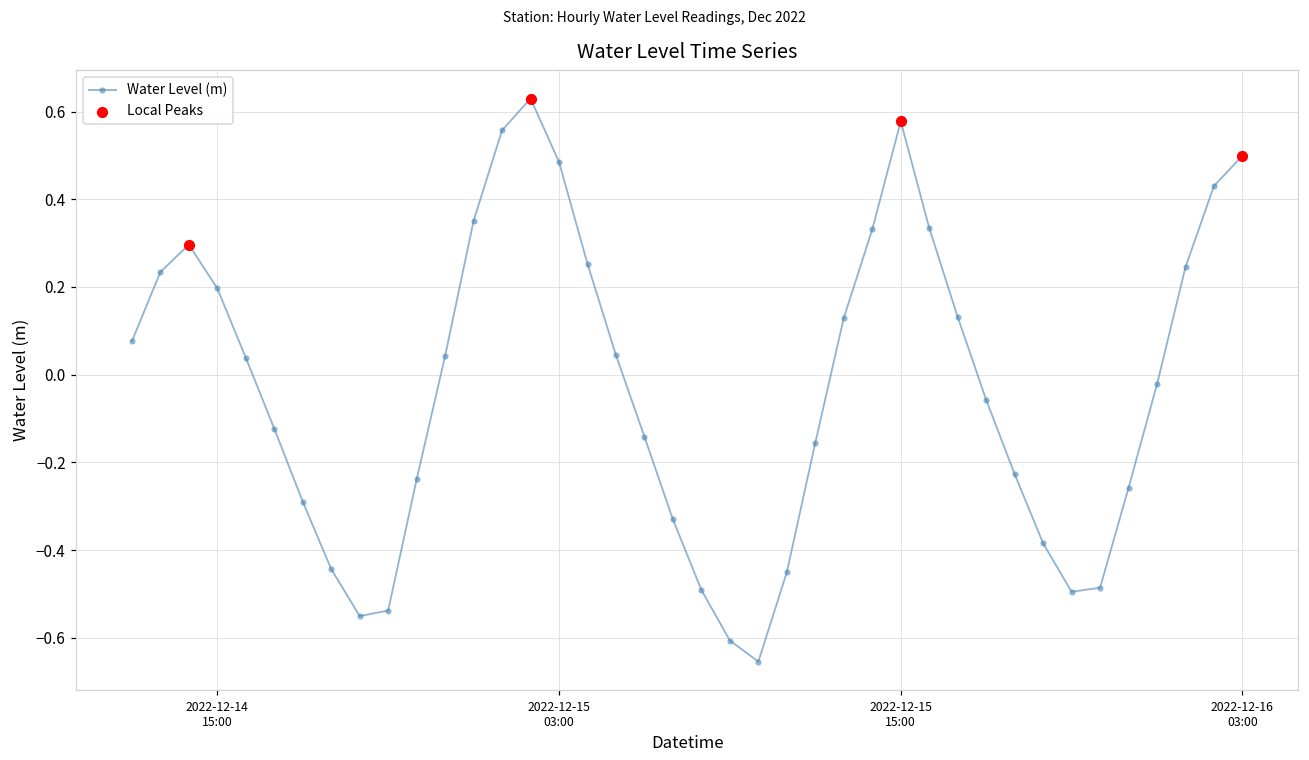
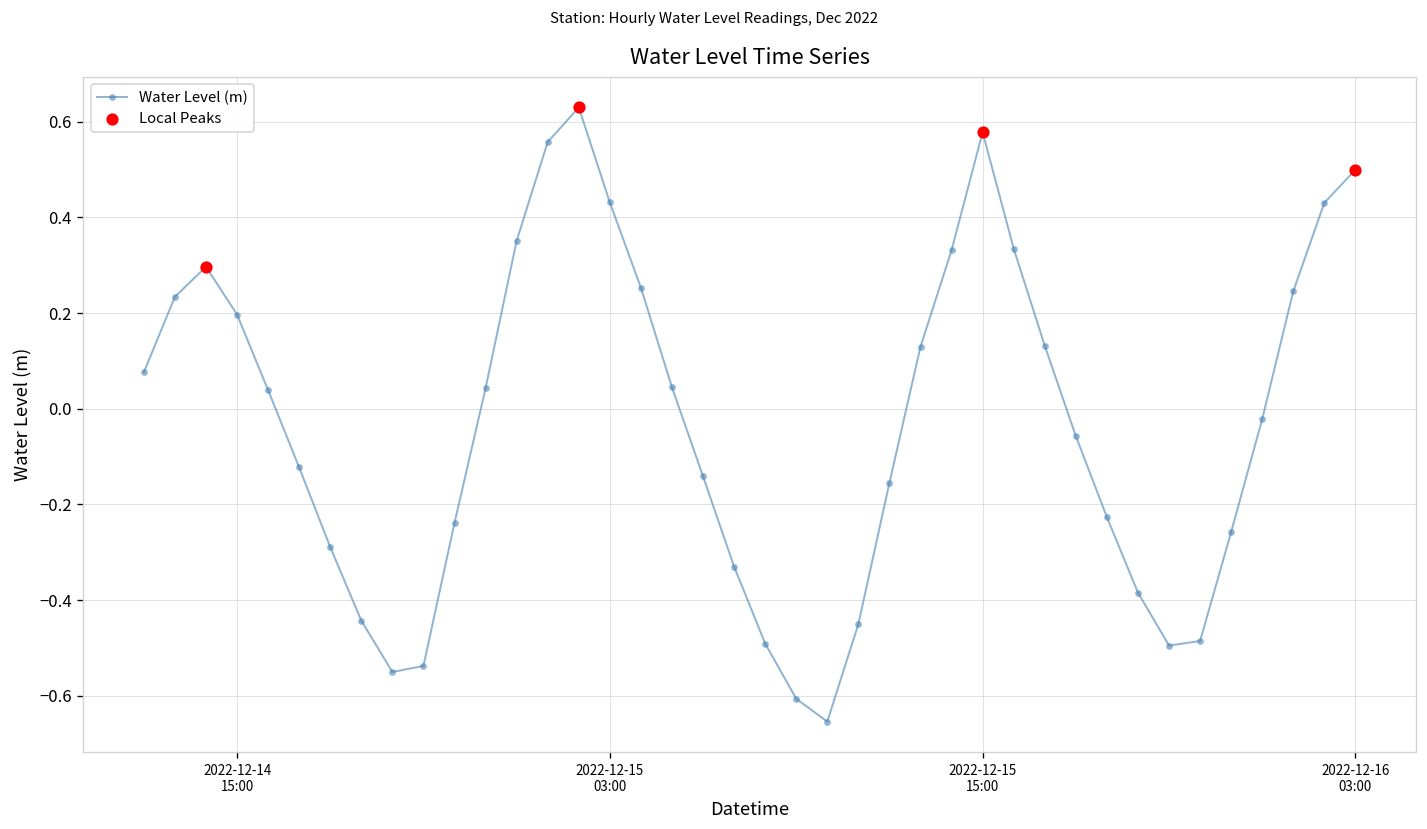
  {
    "Water Level (m)": {
      "2022-12-14 15:00": 0.20,
-     "2022-12-15 03:00": 0.48
+     "2022-12-15 03:00": 0.43
    }
  }
